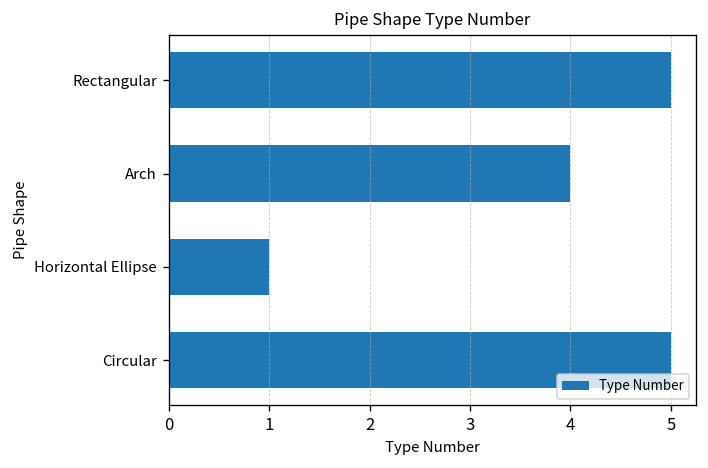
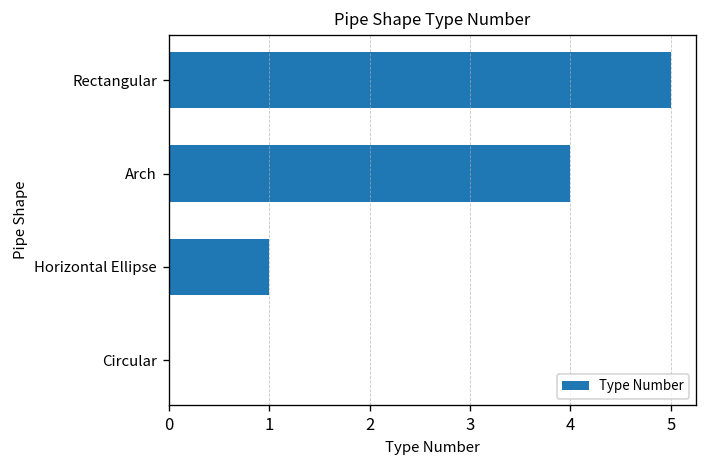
  {
    "Rectangular": 5,
    "Arch": 4,
    "Horizontal Ellipse": 1,
-   "Circular": 5
+   "Circular": 0
  }
